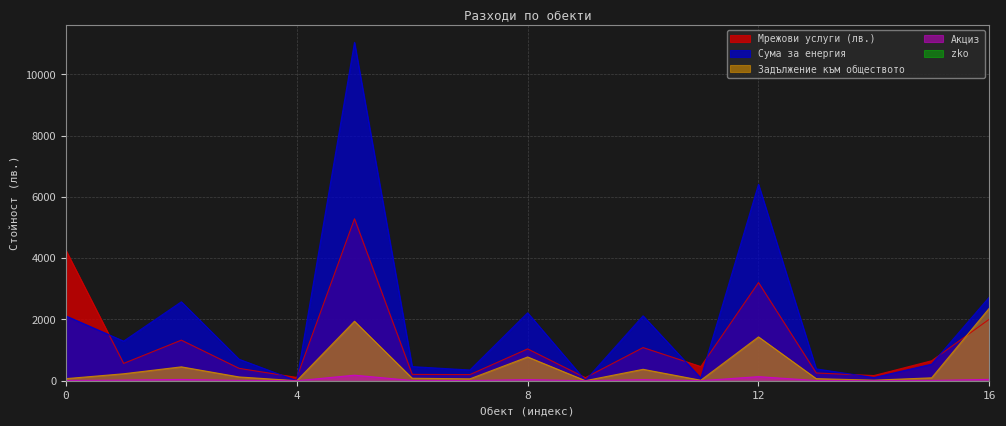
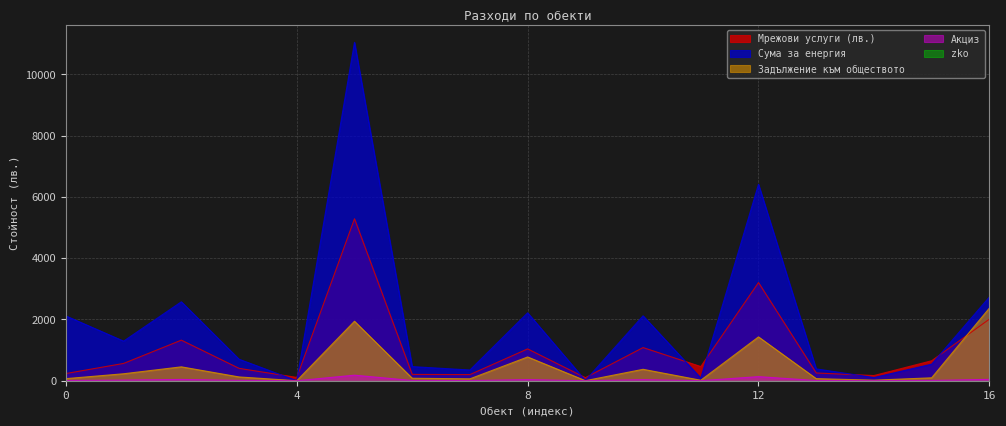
  {
    "Мрежови услуги (лв.)": {
-     "0": 4300,
+     "0": 200,
      "4": 100,
      "8": 1000,
      "12": 3200,
      "16": 2000
    },
    "Сума за енергия": {
      "0": 2100,
      "8": 2200,
      "12": 6400,
      "16": 2700
    },
    "Задължение към обществото": {
      "8": 800,
      "12": 1400,
      "16": 2400
    },
    "Акциз": {
      "12": 100
    },
    "zko": {
      "12": 0
    }
  }
